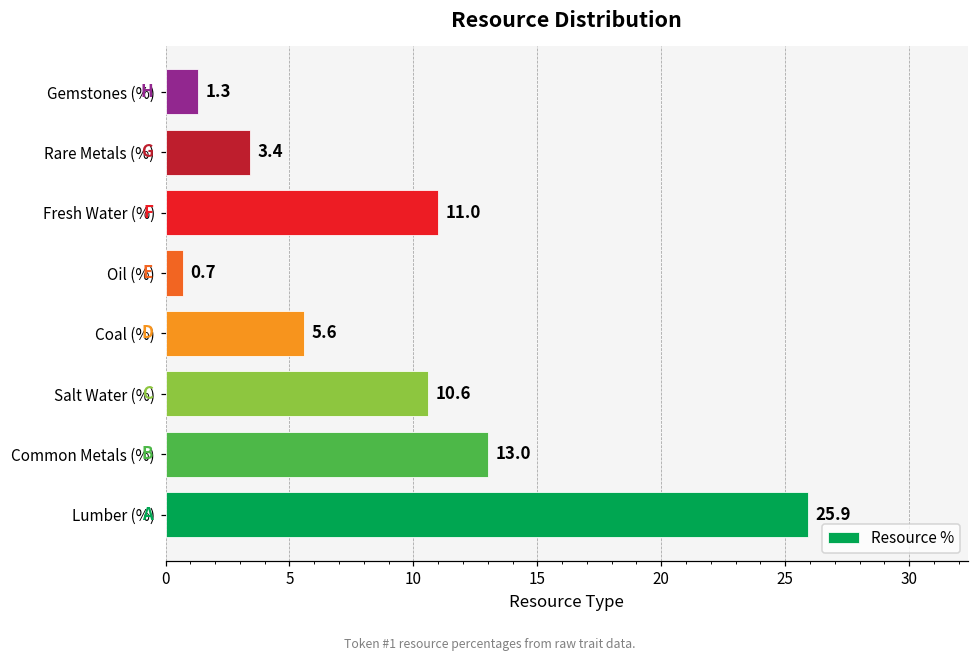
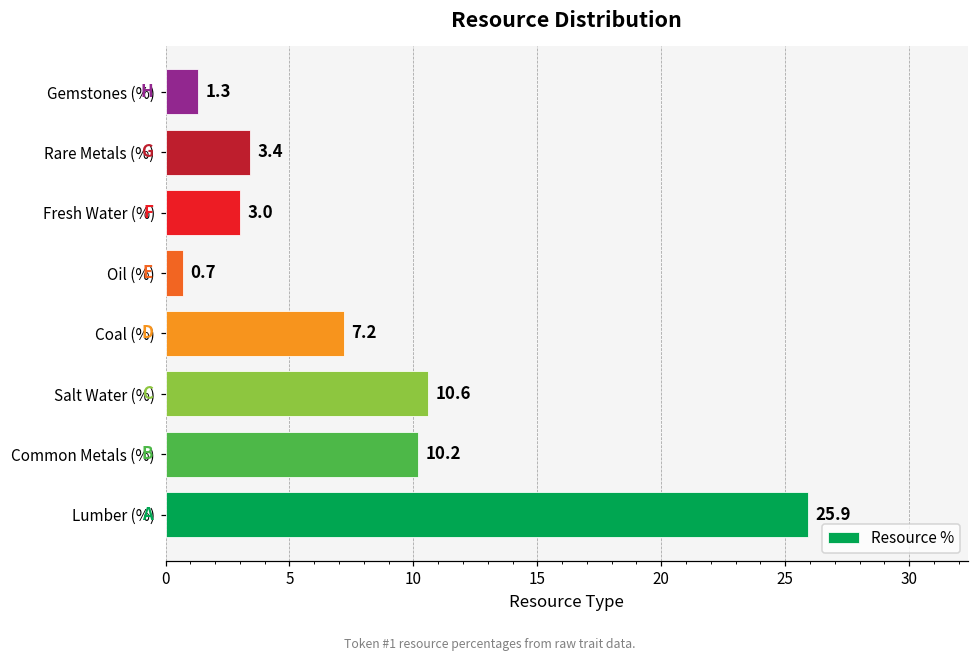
  {
    "Gemstones (%)": 1.3,
    "Rare Metals (%)": 3.4,
-   "Fresh Water (%)": 11.0,
+   "Fresh Water (%)": 3.0,
    "Oil (%)": 0.7,
-   "Coal (%)": 5.6,
+   "Coal (%)": 7.2,
    "Salt Water (%)": 10.6,
-   "Common Metals (%)": 13.0,
+   "Common Metals (%)": 10.2,
    "Lumber (%)": 25.9
  }
